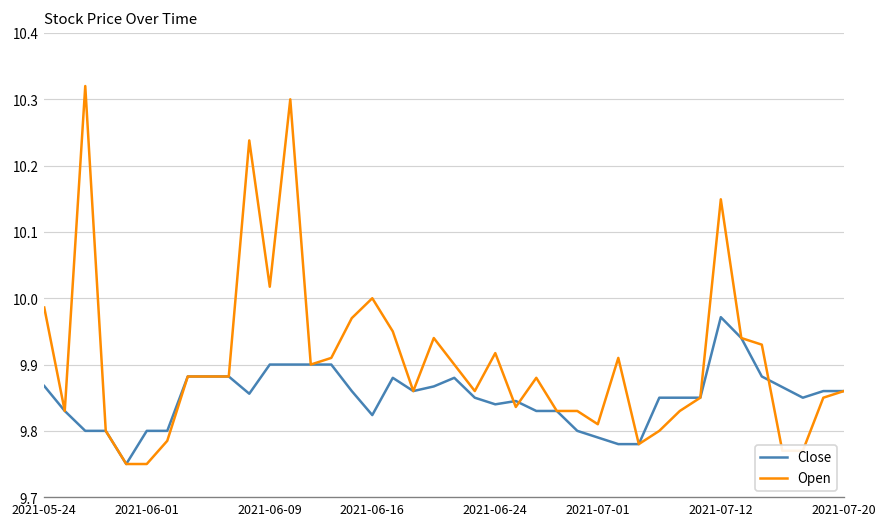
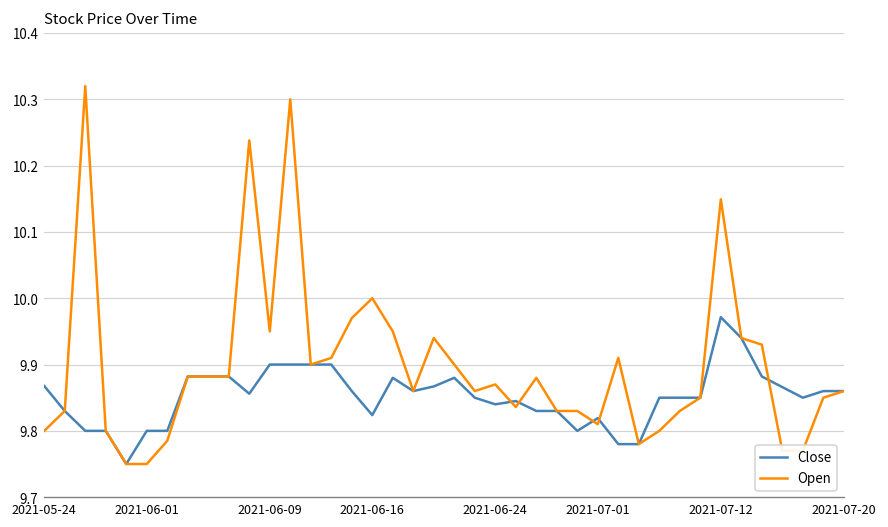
  {
    "Close": {
      "2021-05-24": 9.87,
      "2021-06-01": 9.80,
      "2021-06-09": 9.90,
      "2021-06-16": 9.82,
      "2021-06-24": 9.84,
-     "2021-07-01": 9.79,
+     "2021-07-01": 9.82,
      "2021-07-12": 9.97
    },
    "Open": {
-     "2021-05-24": 9.99,
+     "2021-05-24": 9.80,
      "2021-06-01": 9.75,
-     "2021-06-09": 10.02,
+     "2021-06-09": 9.95,
      "2021-06-16": 10.00,
-     "2021-06-24": 9.92,
+     "2021-06-24": 9.87,
      "2021-07-01": 9.81,
      "2021-07-12": 10.15
    }
  }
